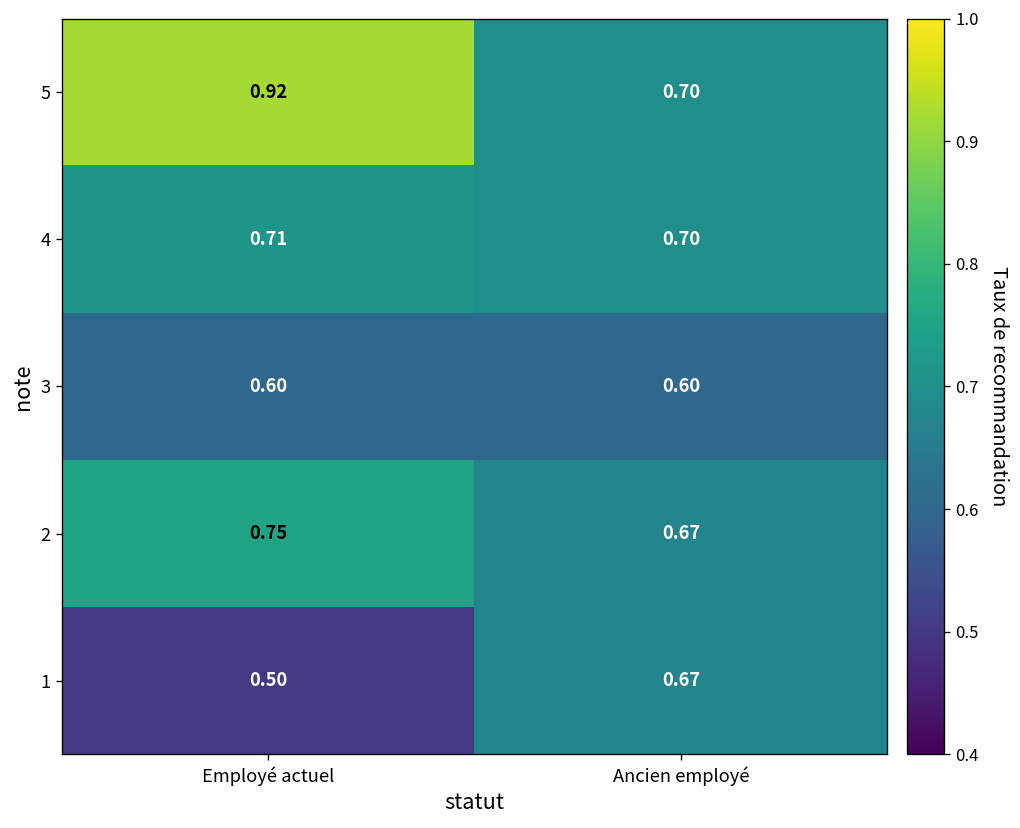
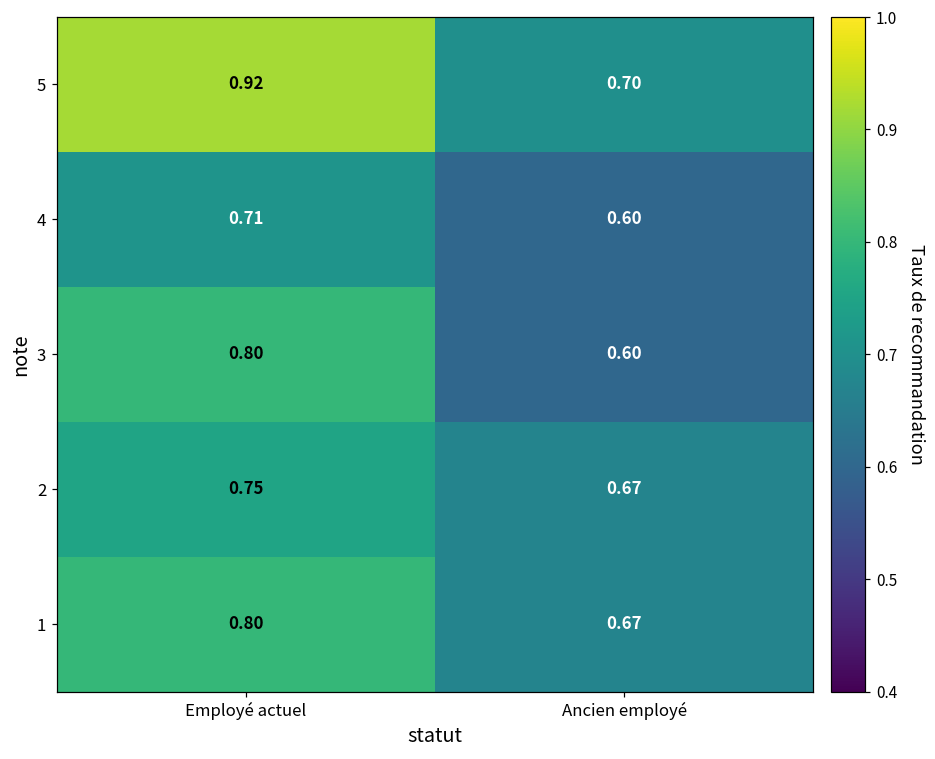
  {
    "5": {
      "Employé actuel": 0.92,
      "Ancien employé": 0.70
    },
    "4": {
      "Employé actuel": 0.71,
-     "Ancien employé": 0.70
+     "Ancien employé": 0.60
    },
    "3": {
-     "Employé actuel": 0.60,
+     "Employé actuel": 0.80,
      "Ancien employé": 0.60
    },
    "2": {
      "Employé actuel": 0.75,
      "Ancien employé": 0.67
    },
    "1": {
-     "Employé actuel": 0.50,
+     "Employé actuel": 0.80,
      "Ancien employé": 0.67
    }
  }
